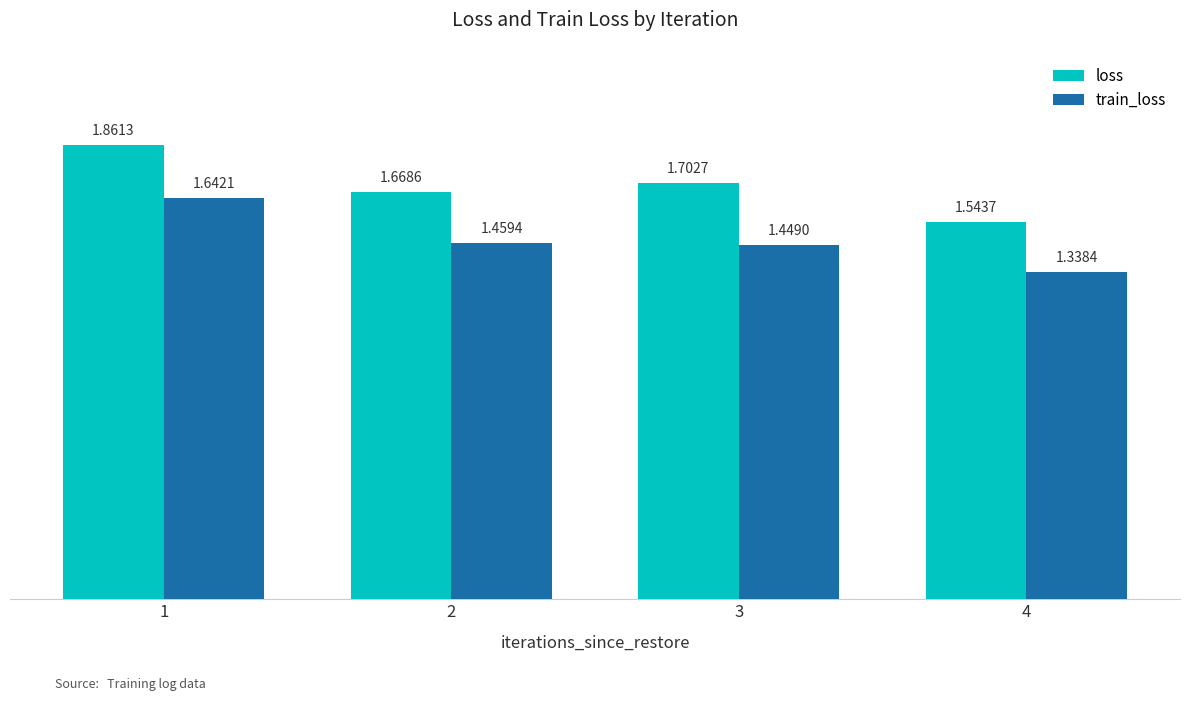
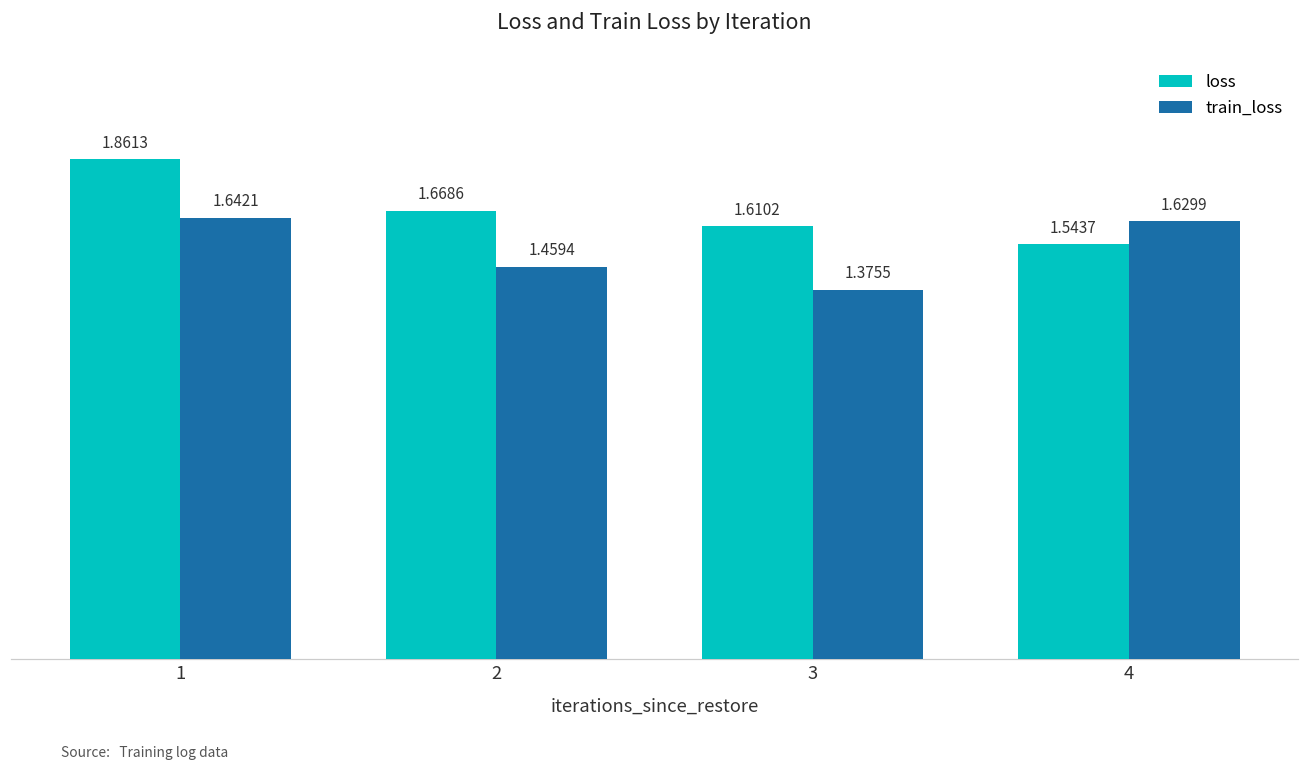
  {
    "loss": {
      "1": 1.8613,
      "2": 1.6686,
-     "3": 1.7027,
+     "3": 1.6102,
      "4": 1.5437
    },
    "train_loss": {
      "1": 1.6421,
      "2": 1.4594,
-     "3": 1.4490,
-     "4": 1.3384
+     "3": 1.3755,
+     "4": 1.6299
    }
  }
